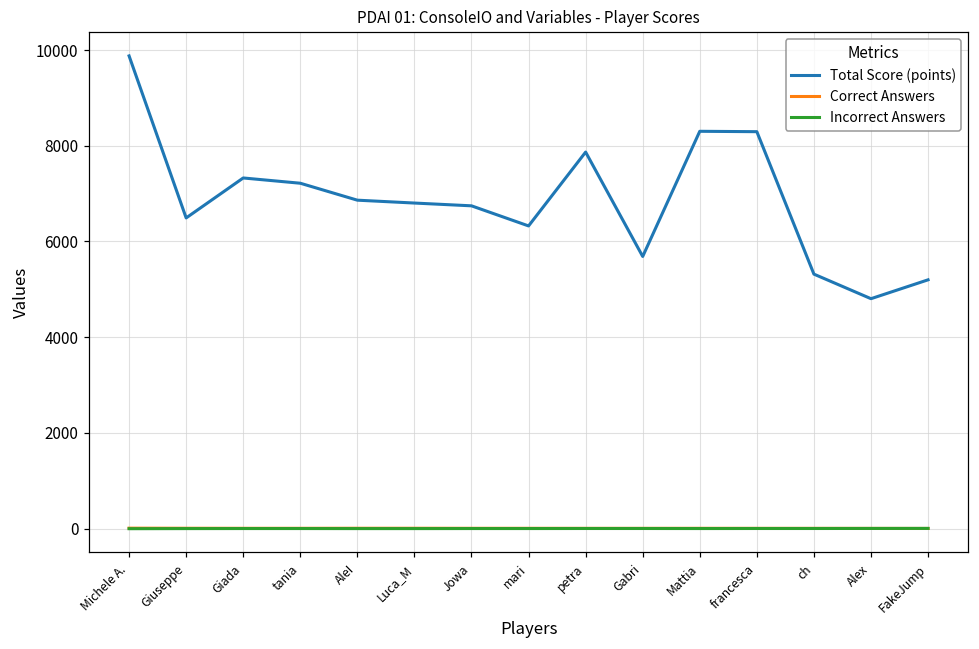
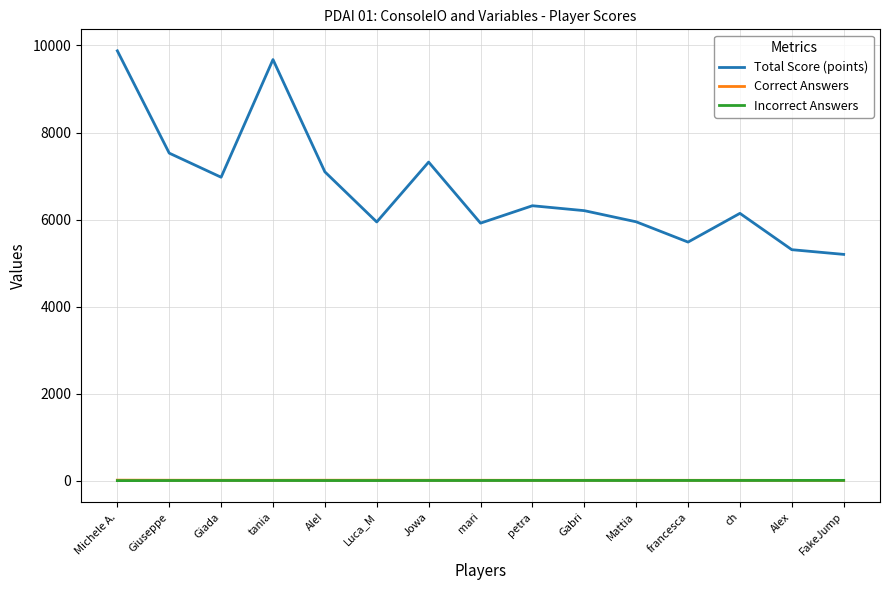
  {
    "Total Score (points)": {
      "Michele A.": 9900,
-     "Giuseppe": 6500,
-     "Giada": 7300,
-     "tania": 7200,
-     "AleI": 6900,
-     "Luca_M": 6800,
-     "Jowa": 6700,
-     "mari": 6300,
-     "petra": 7900,
-     "Gabri": 5700,
-     "Mattia": 8300,
-     "francesca": 8300,
-     "ch": 5300,
-     "Alex": 4800,
+     "Giuseppe": 7500,
+     "Giada": 7000,
+     "tania": 9700,
+     "AleI": 7100,
+     "Luca_M": 5900,
+     "Jowa": 7300,
+     "mari": 5900,
+     "petra": 6300,
+     "Gabri": 6200,
+     "Mattia": 5900,
+     "francesca": 5500,
+     "ch": 6100,
+     "Alex": 5300,
      "FakeJump": 5200
    }
  }
